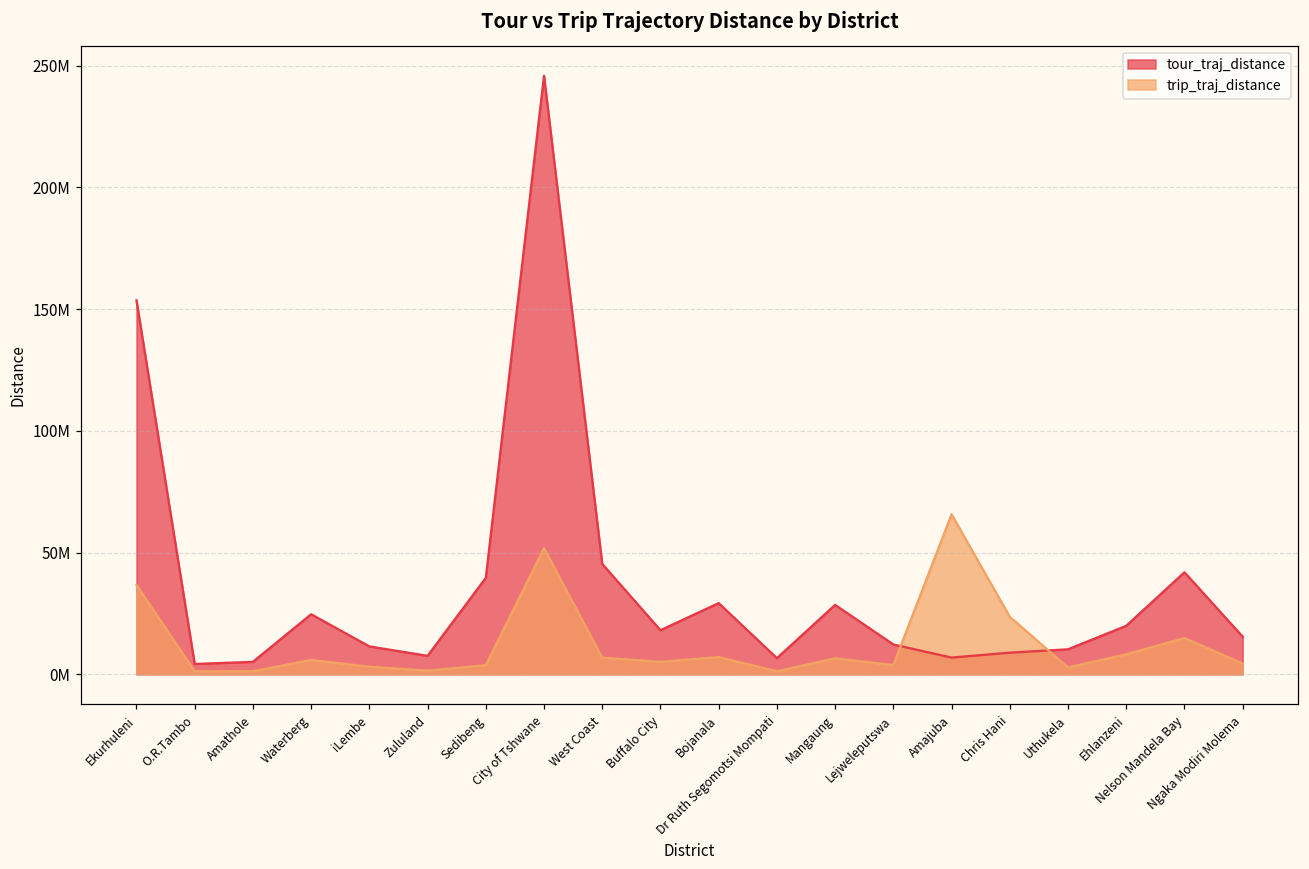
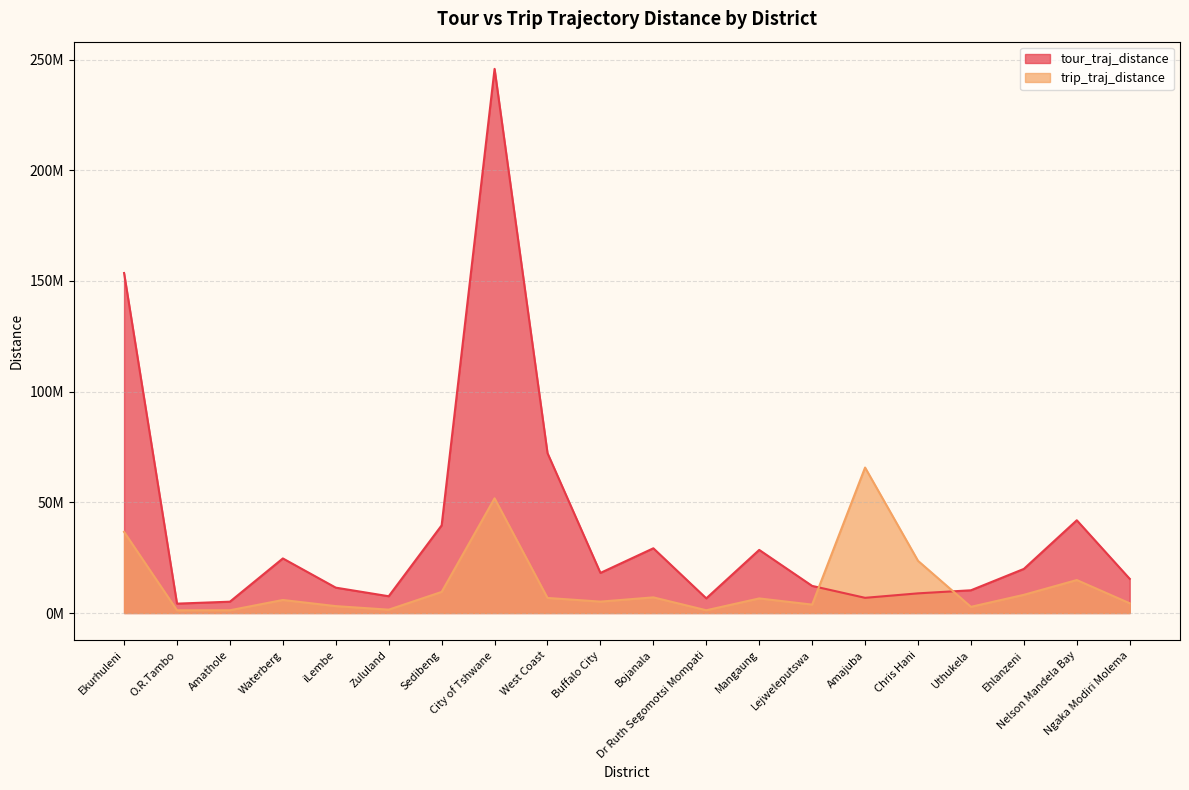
  {
    "tour_traj_distance": {
      "Ekurhuleni": 154000000,
      "O.R.Tambo": 4000000,
      "Amathole": 5000000,
      "Waterberg": 25000000,
      "iLembe": 11000000,
      "Zululand": 8000000,
      "Sedibeng": 40000000,
      "City of Tshwane": 246000000,
-     "West Coast": 45000000,
+     "West Coast": 72000000,
      "Buffalo City": 18000000,
      "Bojanala": 29000000,
      "Dr Ruth Segomotsi Mompati": 7000000,
      "Mangaung": 29000000,
      "Lejweleputswa": 12000000,
      "Amajuba": 7000000,
      "Chris Hani": 9000000,
      "Uthukela": 10000000,
      "Ehlanzeni": 20000000,
      "Nelson Mandela Bay": 42000000,
      "Ngaka Modiri Molema": 15000000
    },
    "trip_traj_distance": {
      "Ekurhuleni": 37000000,
      "O.R.Tambo": 1000000,
      "Amathole": 1000000,
      "Waterberg": 6000000,
      "iLembe": 3000000,
      "Zululand": 2000000,
-     "Sedibeng": 4000000,
+     "Sedibeng": 10000000,
      "City of Tshwane": 52000000,
      "West Coast": 7000000,
      "Buffalo City": 5000000,
      "Bojanala": 7000000,
      "Dr Ruth Segomotsi Mompati": 1000000,
      "Mangaung": 7000000,
      "Lejweleputswa": 4000000,
      "Amajuba": 66000000,
      "Chris Hani": 24000000,
      "Uthukela": 3000000,
      "Ehlanzeni": 8000000,
      "Nelson Mandela Bay": 15000000,
      "Ngaka Modiri Molema": 4000000
    }
  }
